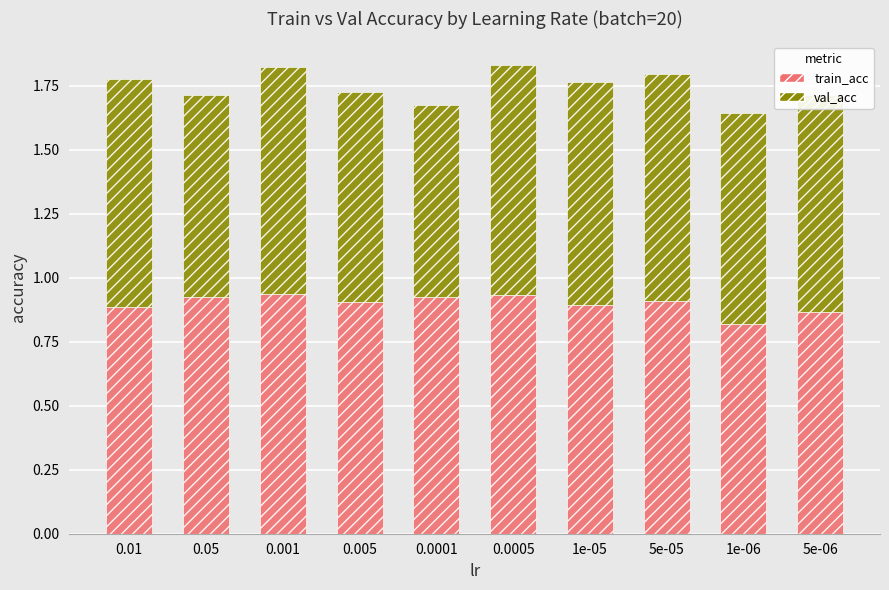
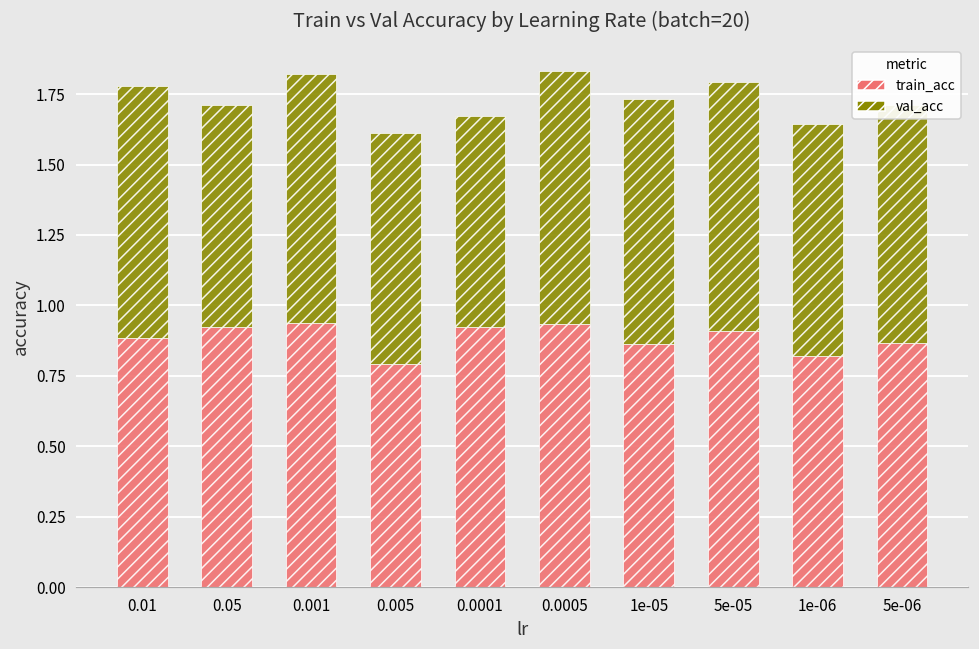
  {
    "train_acc": {
      "0.01": 0.89,
      "0.05": 0.92,
      "0.001": 0.94,
-     "0.005": 0.91,
+     "0.005": 0.79,
      "0.0001": 0.92,
      "0.0005": 0.93,
-     "1e-05": 0.89,
+     "1e-05": 0.86,
      "5e-05": 0.91,
      "1e-06": 0.82,
      "5e-06": 0.87
    },
    "val_acc": {
      "0.01": 0.89,
      "0.05": 0.79,
      "0.001": 0.89,
      "0.005": 0.82,
      "0.0001": 0.75,
      "0.0005": 0.90,
      "1e-05": 0.87,
      "5e-05": 0.89,
      "1e-06": 0.82
    }
  }
